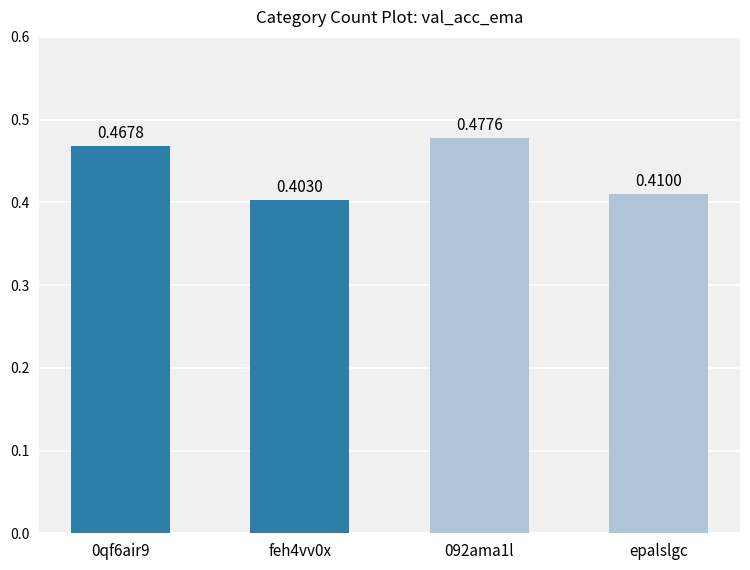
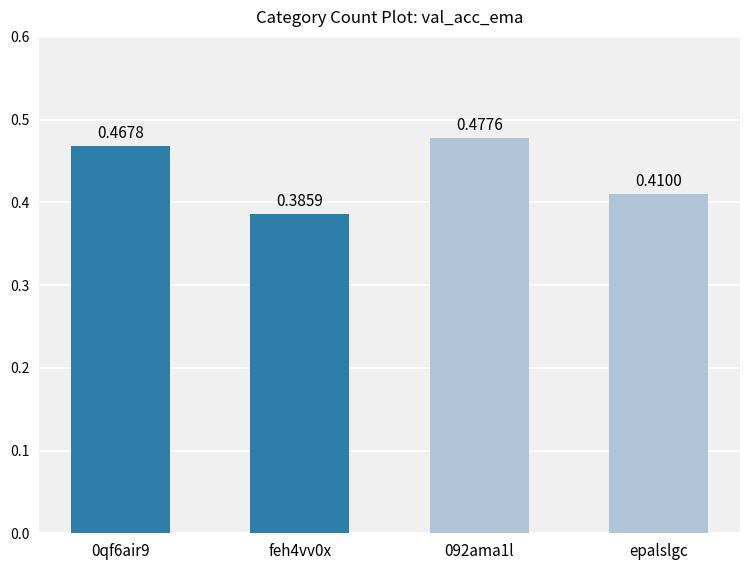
  {
    "0qf6air9": 0.4678,
-   "feh4vv0x": 0.4030,
+   "feh4vv0x": 0.3859,
    "092ama1l": 0.4776,
    "epalslgc": 0.4100
  }
